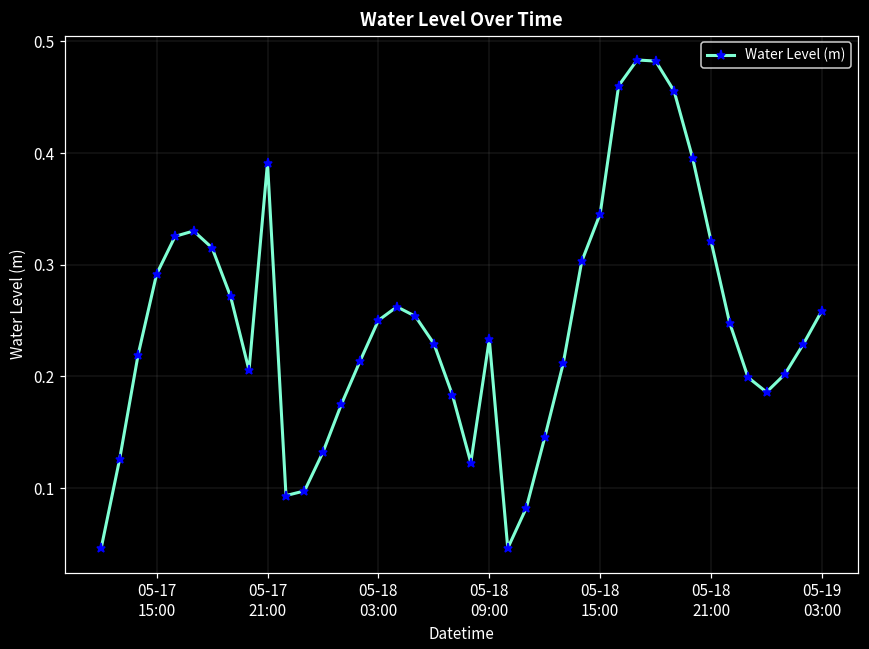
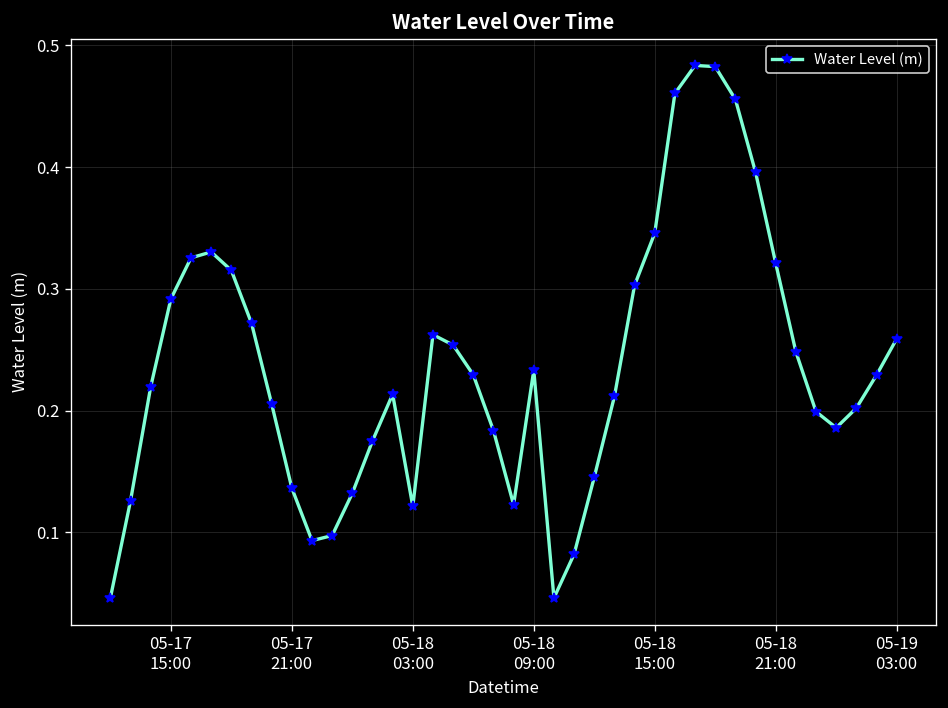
  {
    "05-17 15:00": 0.292,
-   "05-17 21:00": 0.391,
-   "05-18 03:00": 0.250,
+   "05-17 21:00": 0.136,
+   "05-18 03:00": 0.121,
    "05-18 09:00": 0.233,
    "05-18 15:00": 0.346,
    "05-18 21:00": 0.321,
    "05-19 03:00": 0.259
  }
